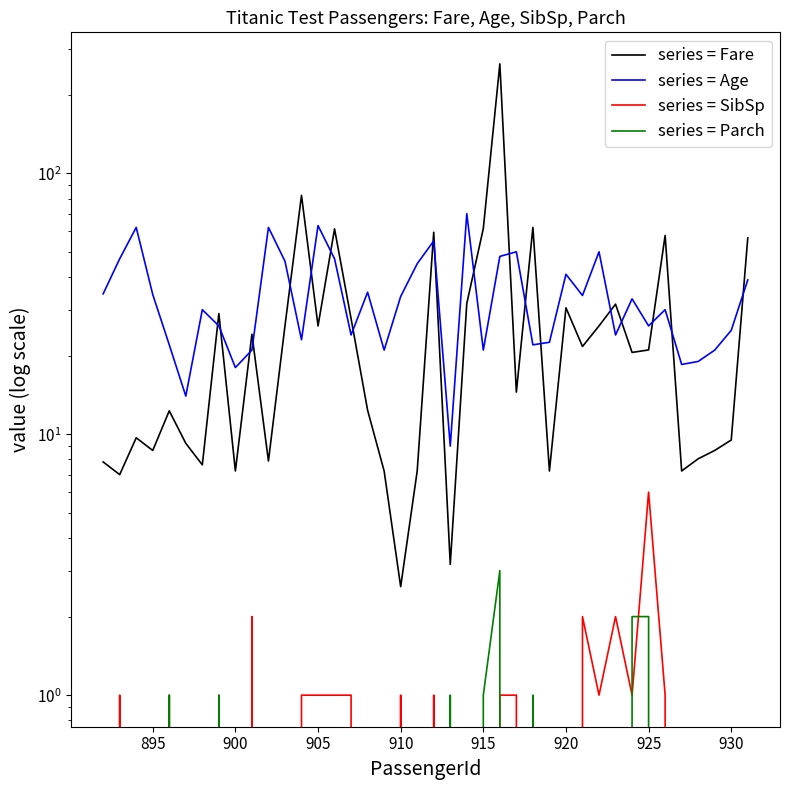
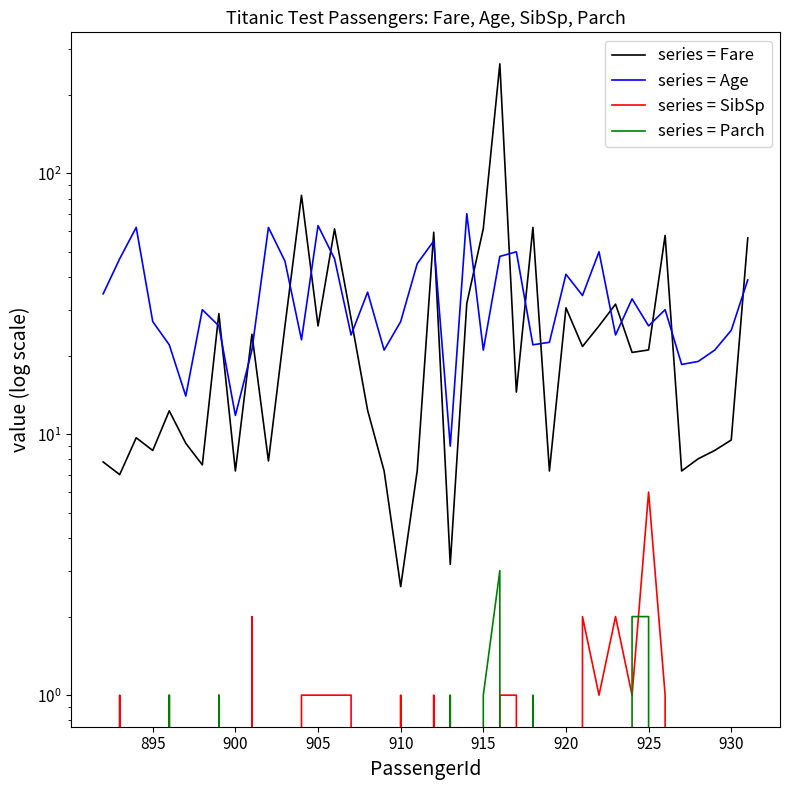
  {
    "series = Fare": {
      "895": 8.7,
      "900": 7.2,
      "905": 26,
      "910": 2.6,
      "915": 61,
      "920": 31,
      "925": 21,
      "930": 9.5
    },
    "series = Age": {
-     "895": 34,
-     "900": 18,
+     "895": 27,
+     "900": 12,
      "905": 63,
-     "910": 34,
+     "910": 27,
      "915": 21,
      "920": 41,
      "925": 26,
      "930": 25
    },
    "series = SibSp": {
      "905": 1,
      "910": 1,
      "925": 6
    },
    "series = Parch": {
      "915": 1,
      "925": 2
    }
  }
